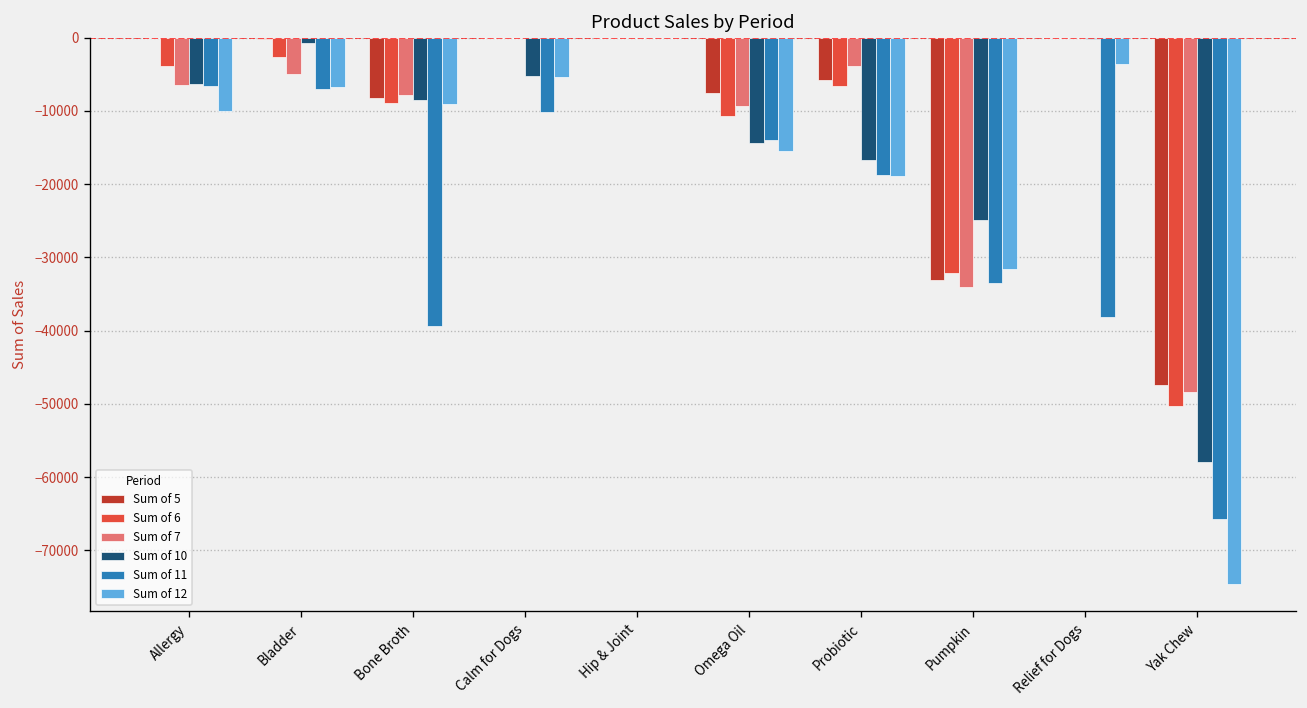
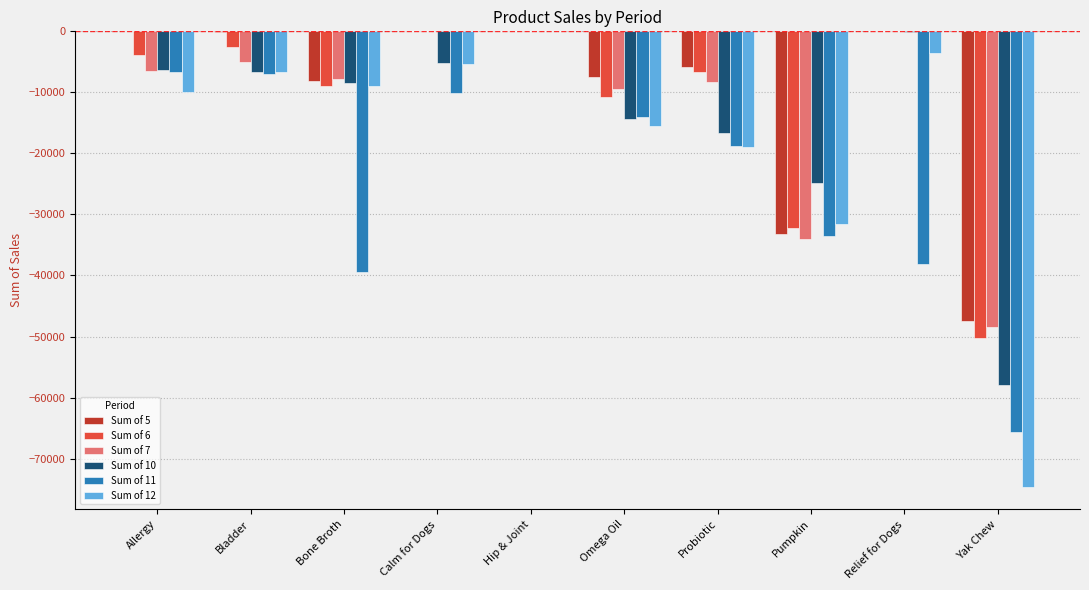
  {
    "Sum of 7": {
      "Allergy": -6000,
      "Bladder": -5000,
      "Bone Broth": -8000,
      "Calm for Dogs": 0,
      "Hip & Joint": 0,
      "Omega Oil": -9000,
-     "Probiotic": -4000,
+     "Probiotic": -8000,
      "Pumpkin": -34000,
      "Relief for Dogs": 0,
      "Yak Chew": -48000
    },
    "Sum of 10": {
      "Allergy": -6000,
-     "Bladder": -1000,
+     "Bladder": -7000,
      "Bone Broth": -8000,
      "Calm for Dogs": -5000,
      "Hip & Joint": 0,
      "Omega Oil": -14000,
      "Probiotic": -17000,
      "Pumpkin": -25000,
      "Yak Chew": -58000
    },
    "Sum of 11": {
      "Allergy": -7000,
      "Bladder": -7000,
      "Bone Broth": -39000,
      "Calm for Dogs": -10000,
      "Hip & Joint": 0,
      "Omega Oil": -14000,
      "Probiotic": -19000,
      "Pumpkin": -34000,
      "Relief for Dogs": -38000,
      "Yak Chew": -66000
    },
    "Sum of 12": {
      "Allergy": -10000,
      "Bladder": -7000,
      "Bone Broth": -9000,
      "Calm for Dogs": -5000,
      "Hip & Joint": 0,
      "Omega Oil": -16000,
      "Probiotic": -19000,
      "Pumpkin": -32000,
      "Relief for Dogs": -4000,
      "Yak Chew": -75000
    }
  }
